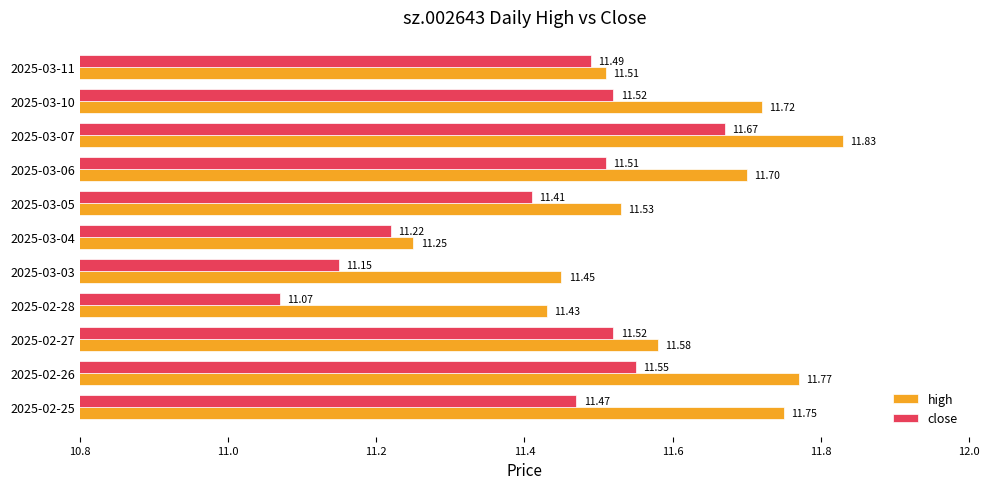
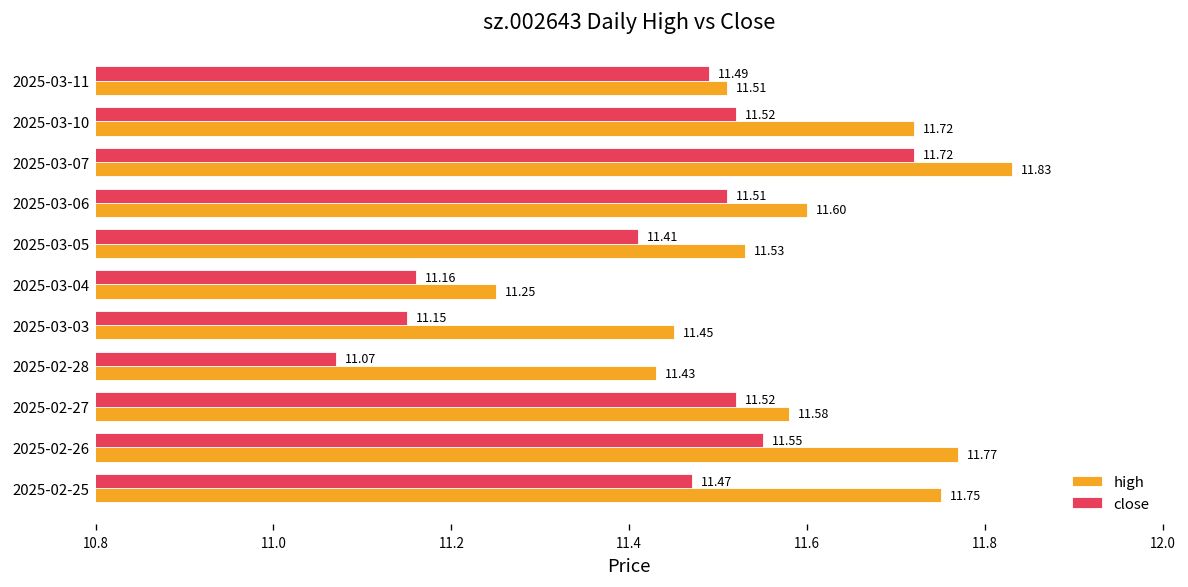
  {
    "high": {
      "2025-03-11": 11.51,
      "2025-03-10": 11.72,
      "2025-03-07": 11.83,
-     "2025-03-06": 11.70,
+     "2025-03-06": 11.60,
      "2025-03-05": 11.53,
      "2025-03-04": 11.25,
      "2025-03-03": 11.45,
      "2025-02-28": 11.43,
      "2025-02-27": 11.58,
      "2025-02-26": 11.77,
      "2025-02-25": 11.75
    },
    "close": {
      "2025-03-11": 11.49,
      "2025-03-10": 11.52,
-     "2025-03-07": 11.67,
+     "2025-03-07": 11.72,
      "2025-03-06": 11.51,
      "2025-03-05": 11.41,
-     "2025-03-04": 11.22,
+     "2025-03-04": 11.16,
      "2025-03-03": 11.15,
      "2025-02-28": 11.07,
      "2025-02-27": 11.52,
      "2025-02-26": 11.55,
      "2025-02-25": 11.47
    }
  }
